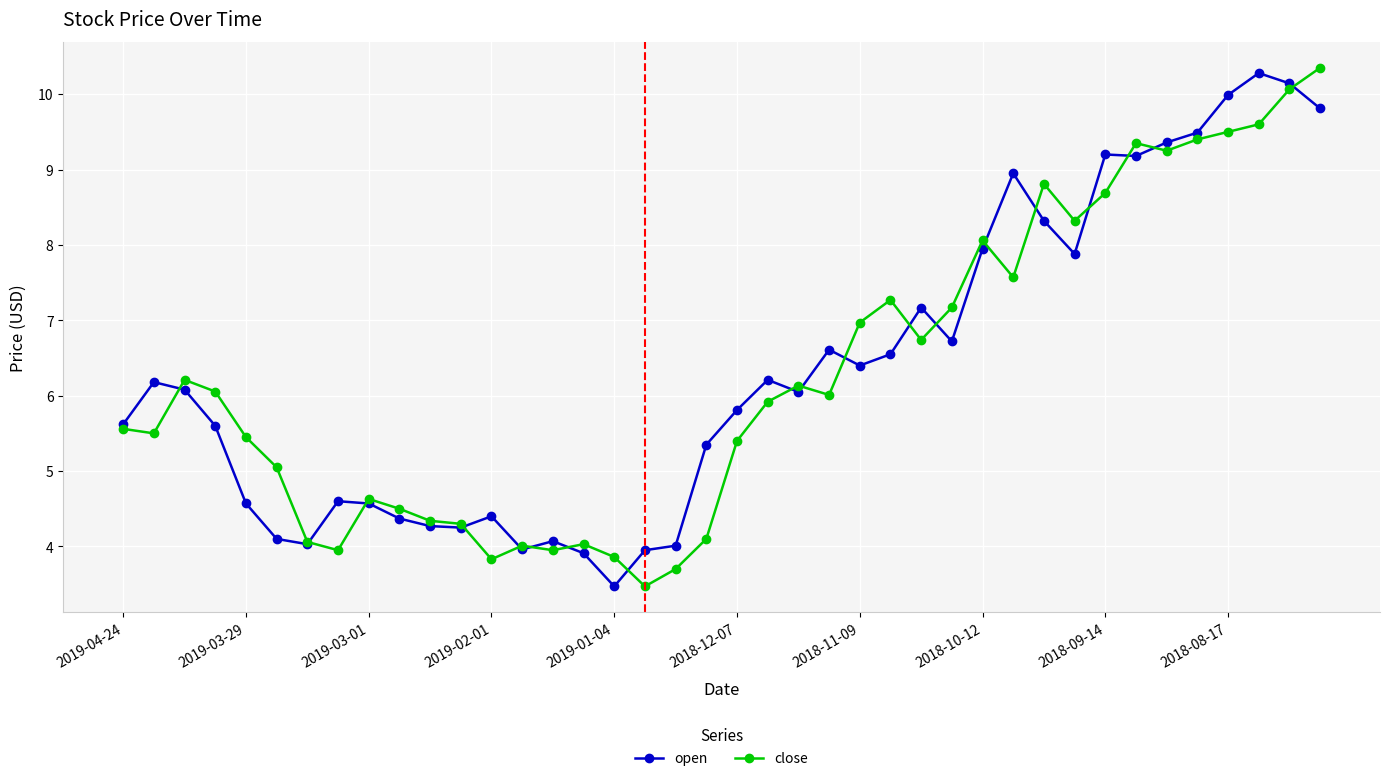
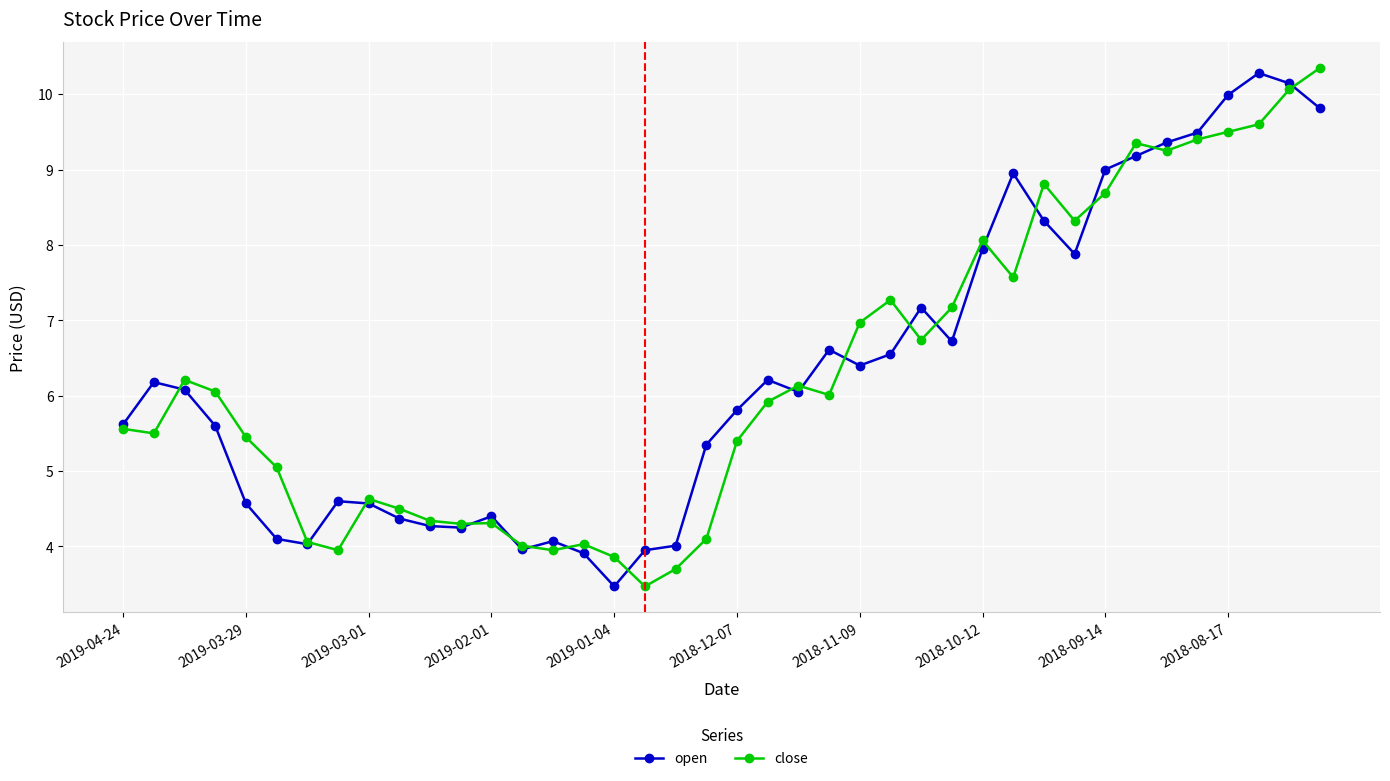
  {
    "open": {
      "2019-04-24": 5.6,
      "2019-03-29": 4.6,
      "2019-03-01": 4.6,
      "2019-02-01": 4.4,
      "2019-01-04": 3.5,
      "2018-12-07": 5.8,
      "2018-11-09": 6.4,
      "2018-10-12": 8.0,
-     "2018-09-14": 9.2,
+     "2018-09-14": 9.0,
      "2018-08-17": 10.0
    },
    "close": {
      "2019-04-24": 5.6,
      "2019-03-29": 5.5,
      "2019-03-01": 4.6,
-     "2019-02-01": 3.8,
+     "2019-02-01": 4.3,
      "2019-01-04": 3.9,
      "2018-12-07": 5.4,
      "2018-11-09": 7.0,
      "2018-10-12": 8.1,
      "2018-09-14": 8.7,
      "2018-08-17": 9.5
    }
  }
